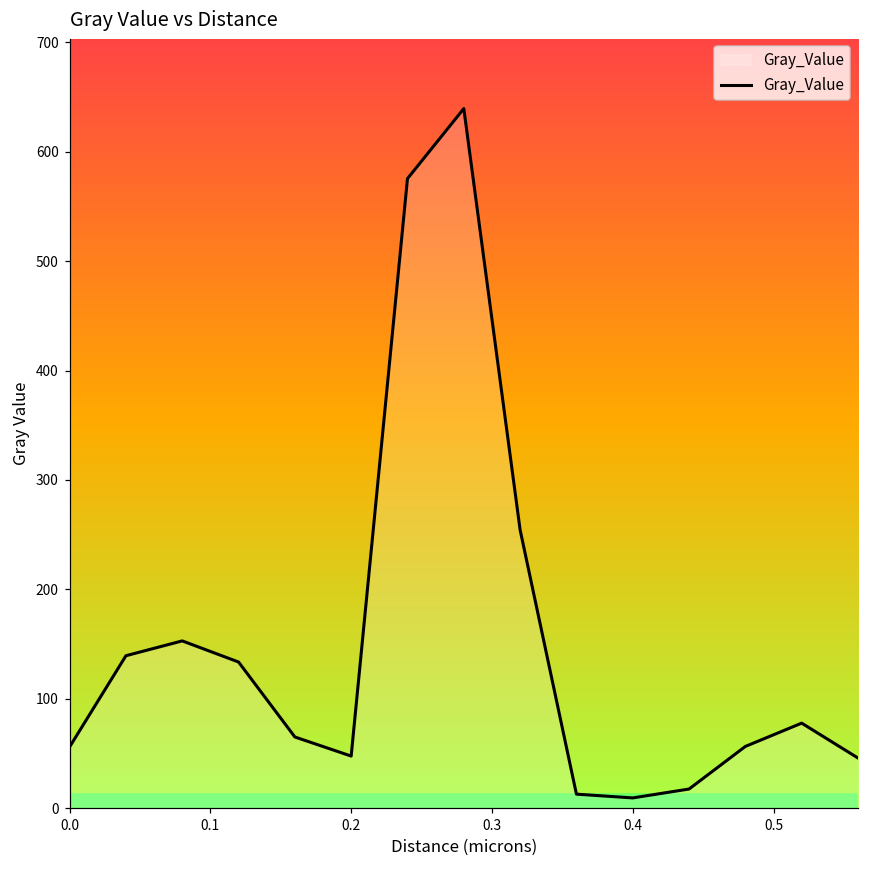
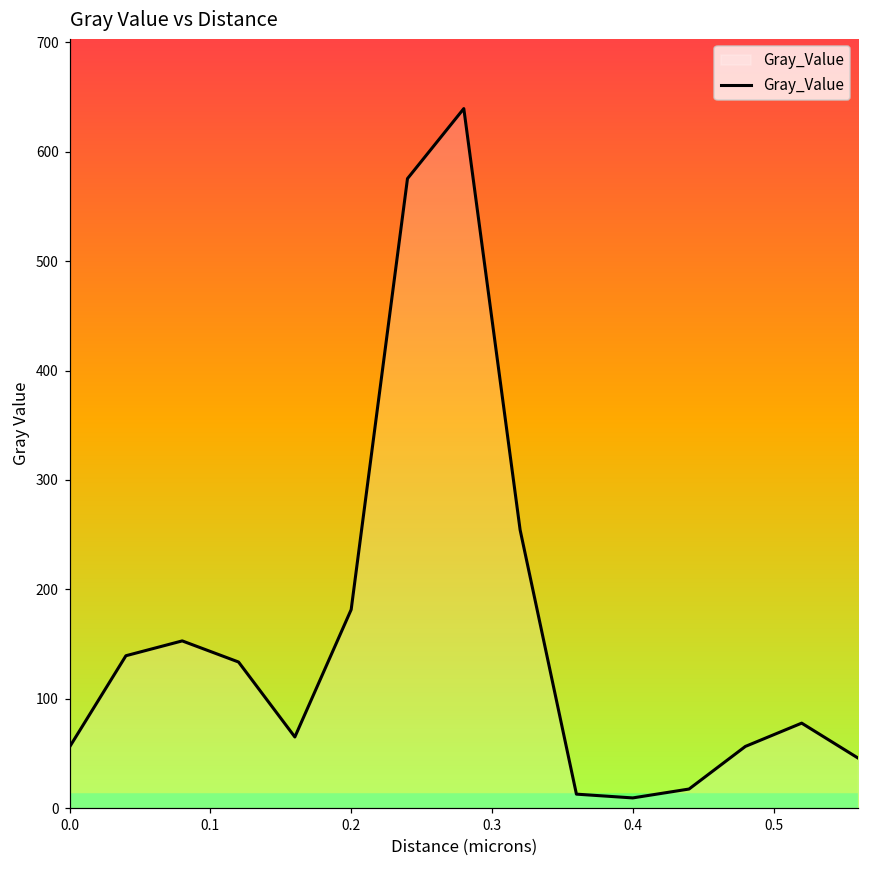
  {
    "0.0": 60,
-   "0.2": 50
+   "0.2": 180
  }
